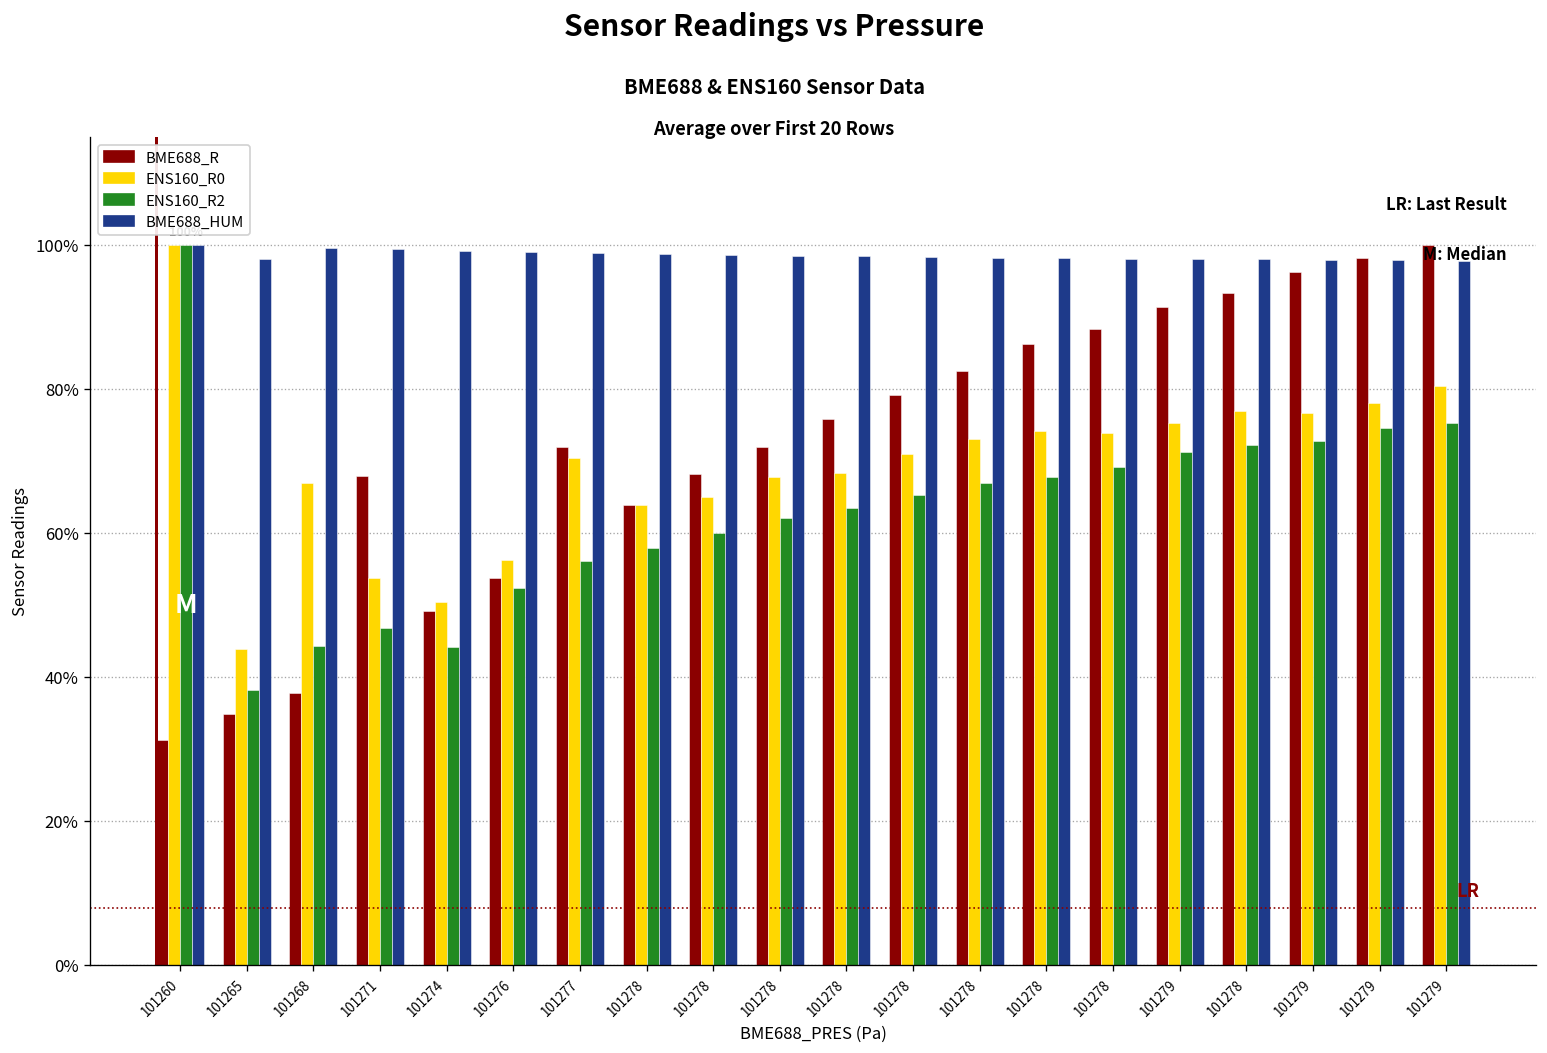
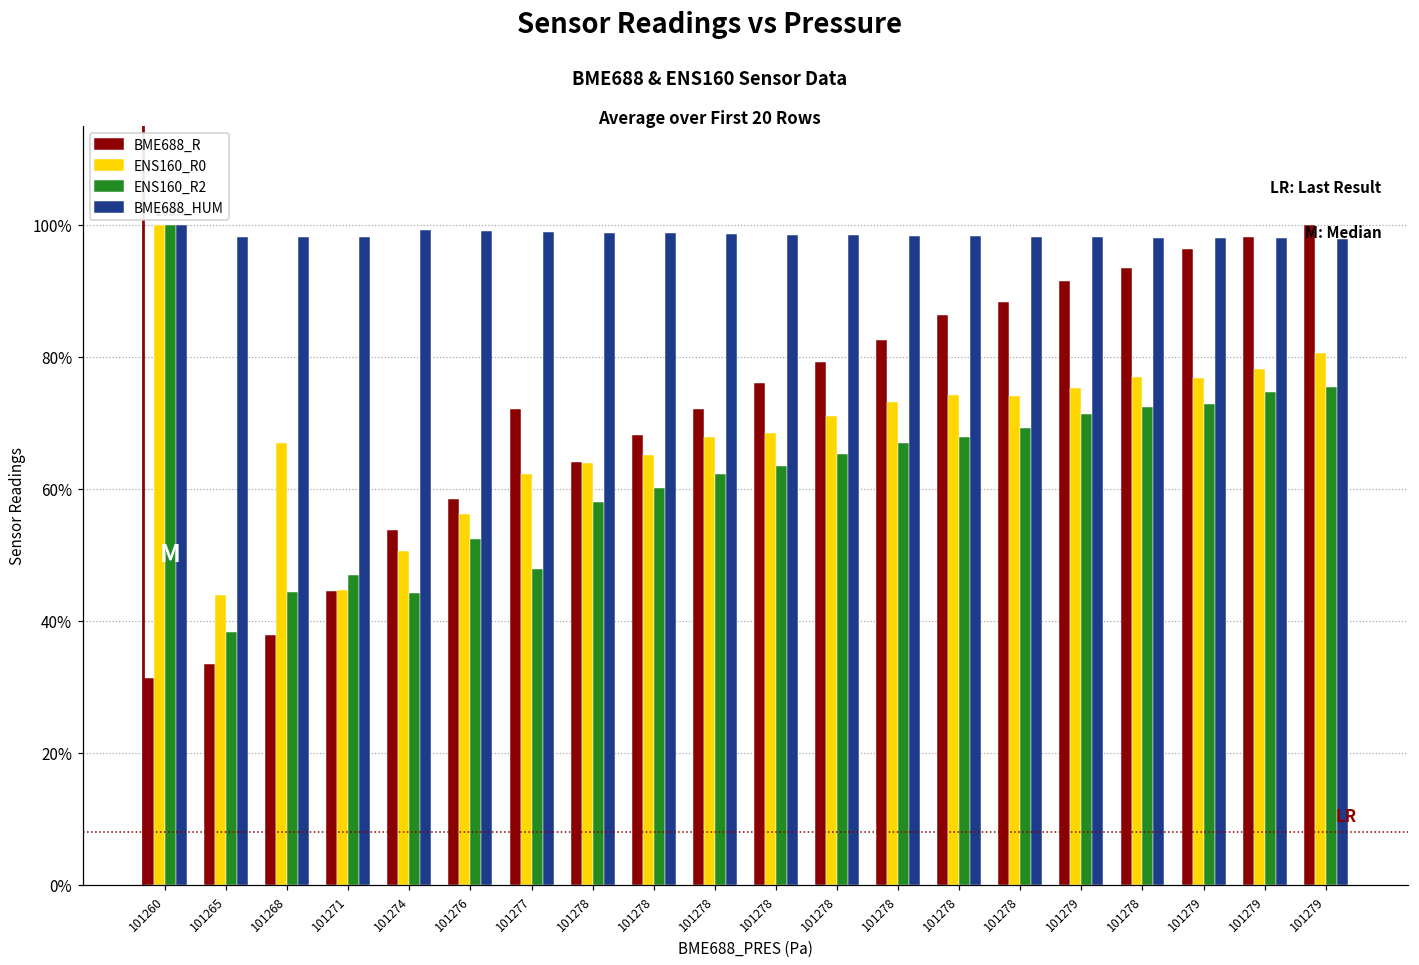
  {
    "BME688_R": {
      "101260": "31%",
-     "101265": "35%",
+     "101265": "33%",
      "101268": "38%",
-     "101271": "68%",
-     "101274": "49%",
-     "101276": "54%",
+     "101271": "44%",
+     "101274": "54%",
+     "101276": "58%",
      "101277": "72%"
    },
    "ENS160_R0": {
      "101265": "44%",
      "101268": "67%",
-     "101271": "54%",
+     "101271": "45%",
      "101274": "50%",
      "101276": "56%",
-     "101277": "70%"
+     "101277": "62%"
    },
    "ENS160_R2": {
      "101265": "38%",
      "101268": "44%",
      "101271": "47%",
      "101274": "44%",
      "101276": "52%",
-     "101277": "56%"
+     "101277": "48%"
    },
    "BME688_HUM": {
      "101265": "98%",
-     "101268": "100%",
-     "101271": "99%",
+     "101268": "98%",
+     "101271": "98%",
      "101274": "99%",
      "101276": "99%",
      "101277": "99%"
    }
  }
